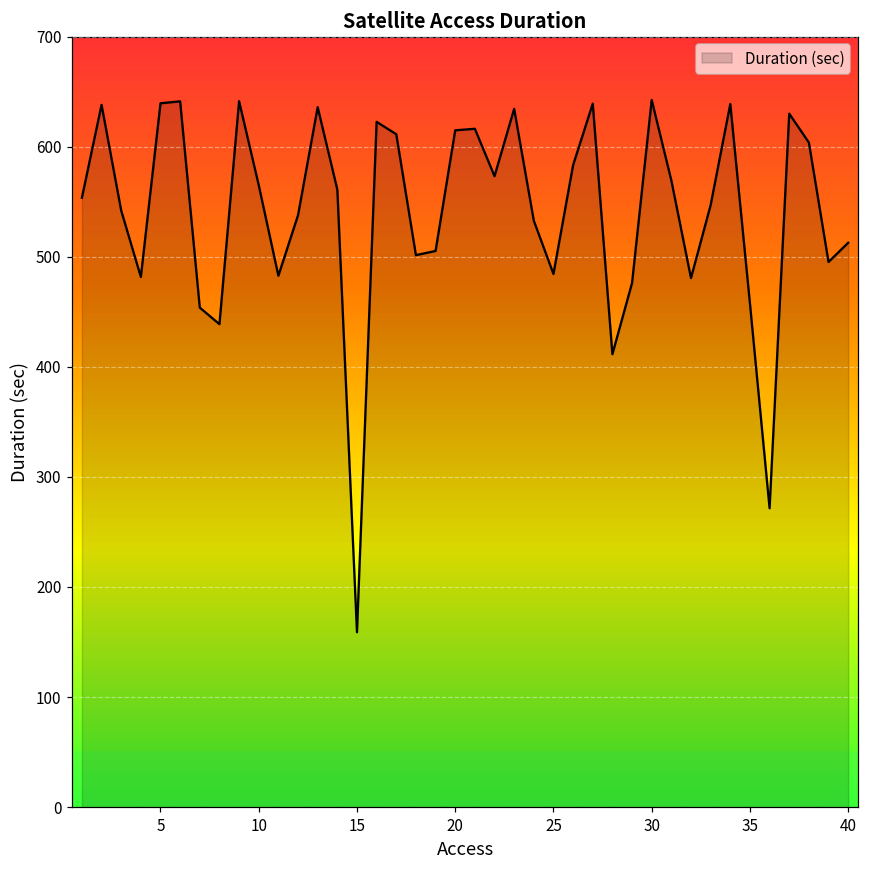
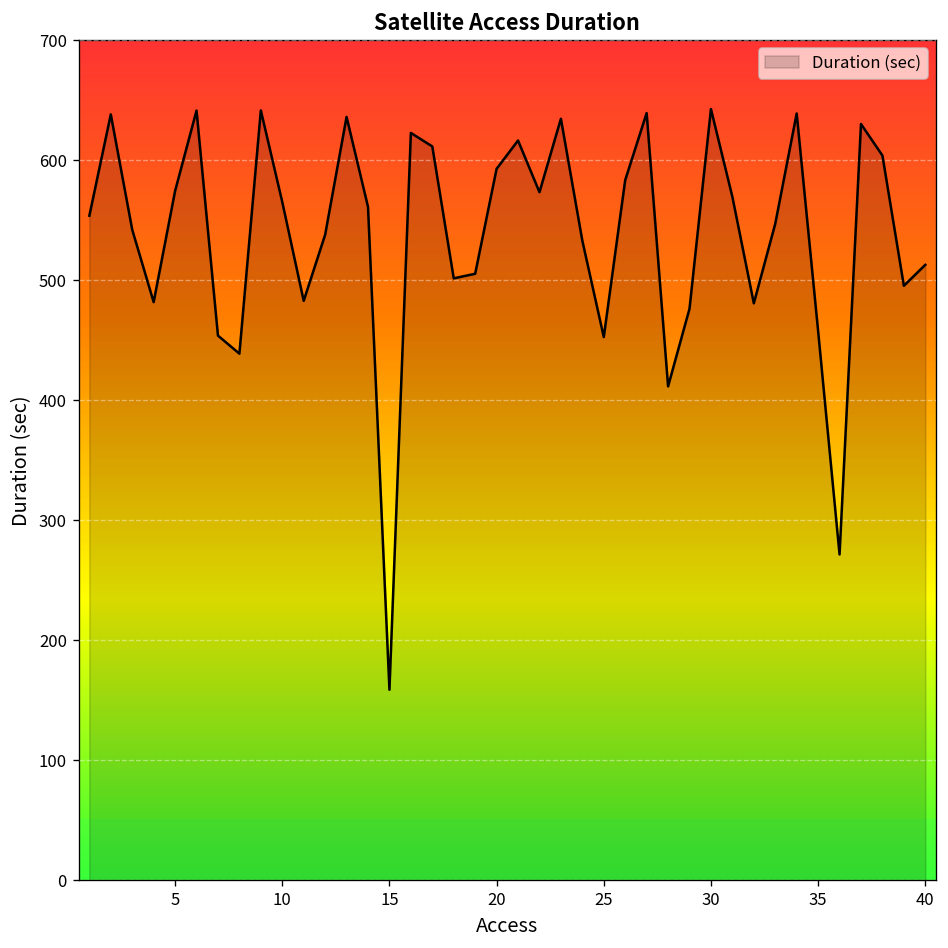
  {
-   "5": 639,
+   "5": 574,
    "10": 565,
    "15": 159,
-   "20": 615,
-   "25": 484,
+   "20": 593,
+   "25": 453,
    "30": 642,
    "35": 458,
    "40": 513
  }
